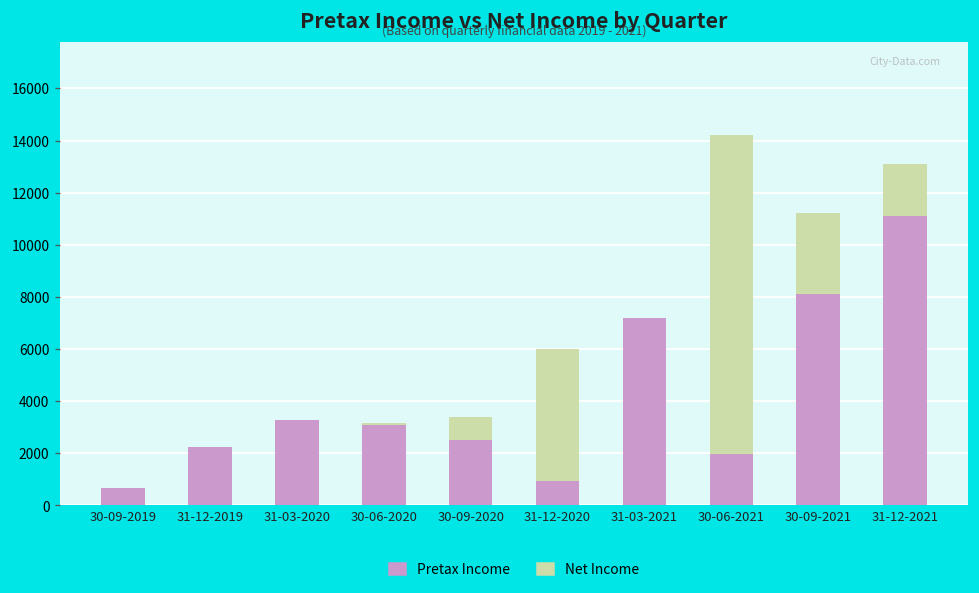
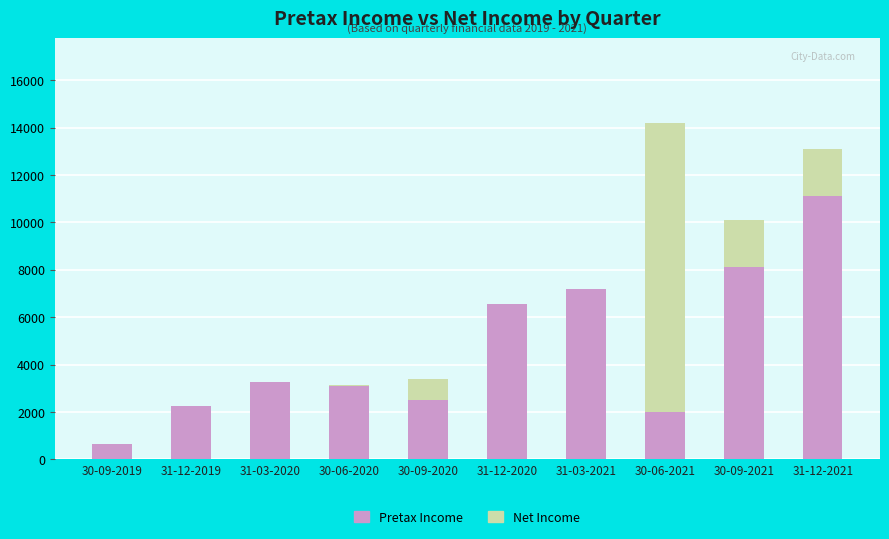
  {
    "Pretax Income": {
      "30-09-2019": 700,
      "31-12-2019": 2300,
      "31-03-2020": 3300,
      "30-06-2020": 3100,
-     "31-12-2020": 900,
+     "31-12-2020": 6600,
      "31-03-2021": 7200
    },
    "Net Income": {
      "30-09-2019": 700,
      "31-12-2019": 2300,
      "31-03-2020": 3200,
      "30-06-2020": 3200,
      "30-09-2020": 3400,
      "31-03-2021": 7200,
      "30-06-2021": 14200,
-     "30-09-2021": 11200,
+     "30-09-2021": 10100,
      "31-12-2021": 13100
    }
  }
